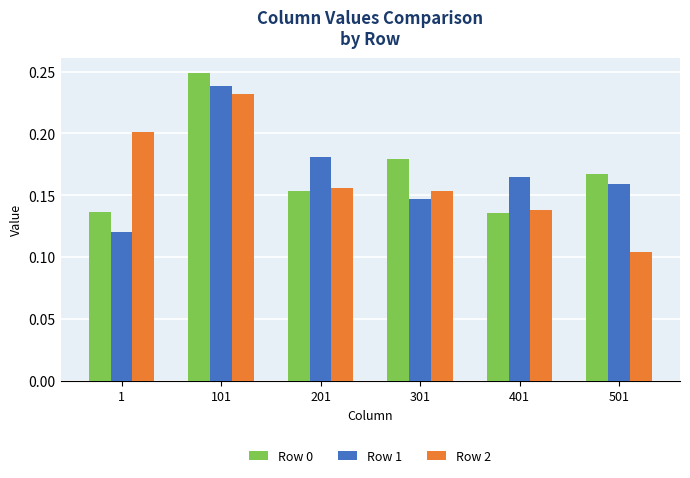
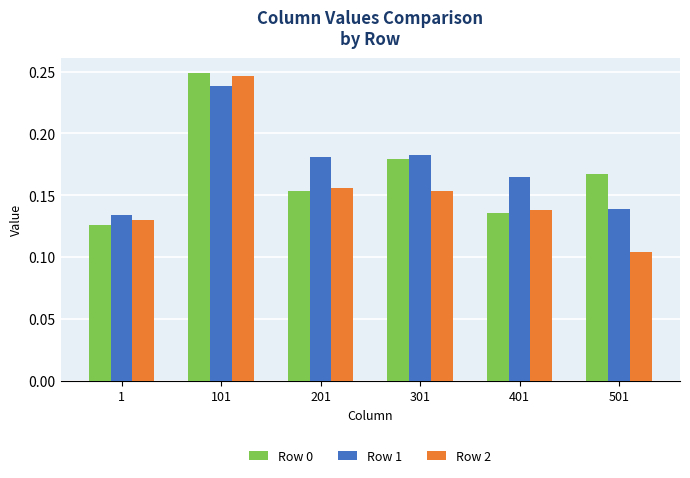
  {
    "Row 0": {
-     "1": 0.137,
+     "1": 0.126,
      "101": 0.249,
      "201": 0.154,
      "301": 0.179,
      "401": 0.136,
      "501": 0.168
    },
    "Row 1": {
-     "1": 0.120,
+     "1": 0.134,
      "101": 0.238,
      "201": 0.181,
-     "301": 0.147,
+     "301": 0.182,
      "401": 0.164,
-     "501": 0.159
+     "501": 0.139
    },
    "Row 2": {
-     "1": 0.201,
-     "101": 0.232,
+     "1": 0.130,
+     "101": 0.246,
      "201": 0.156,
      "301": 0.153,
      "401": 0.138,
      "501": 0.104
    }
  }
